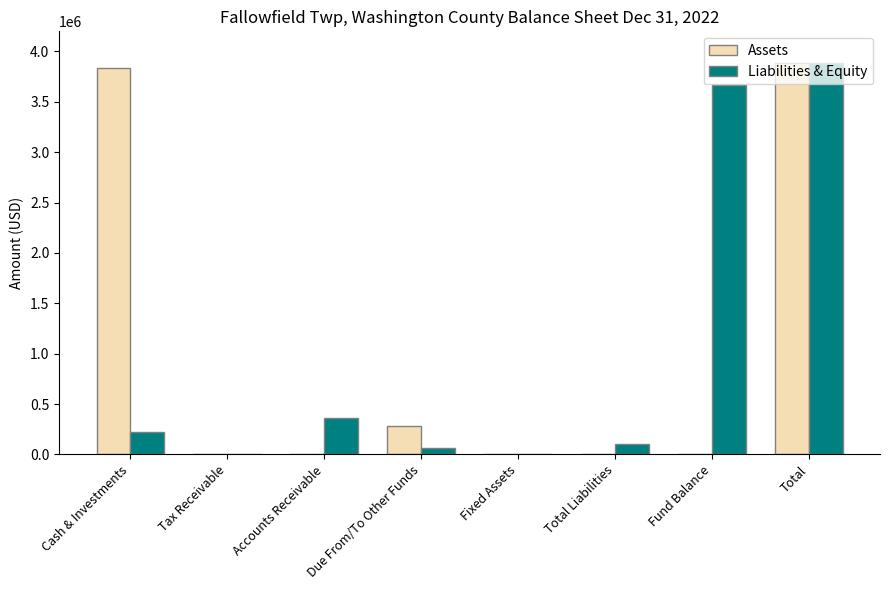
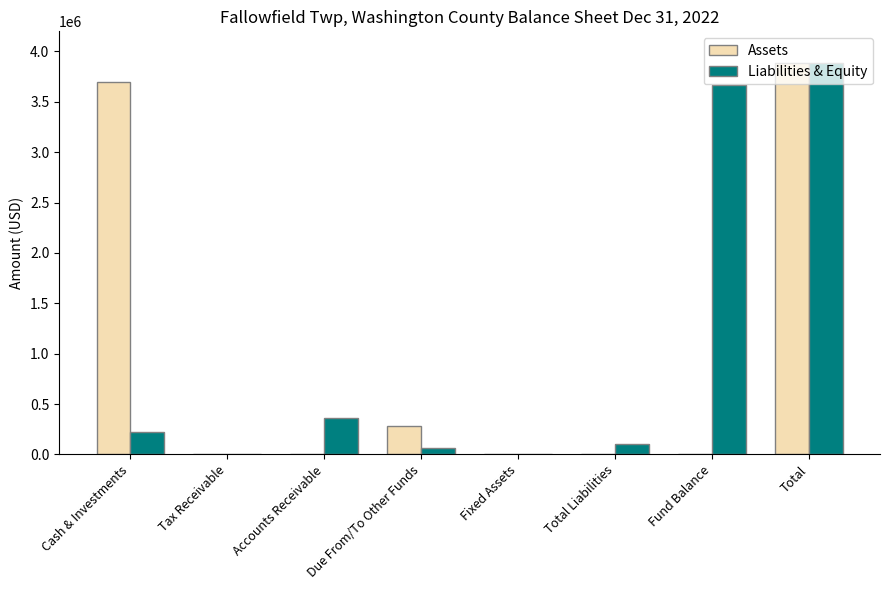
  {
    "Assets": {
-     "Cash & Investments": 3830000,
+     "Cash & Investments": 3690000,
      "Tax Receivable": 0,
      "Accounts Receivable": 0,
      "Due From/To Other Funds": 290000,
      "Fixed Assets": 0,
      "Total Liabilities": 0,
      "Fund Balance": 0
    },
    "Liabilities & Equity": {
      "Cash & Investments": 220000,
      "Tax Receivable": 0,
      "Accounts Receivable": 360000,
      "Due From/To Other Funds": 70000,
      "Fixed Assets": 0,
      "Total Liabilities": 100000,
      "Fund Balance": 3660000
    }
  }
